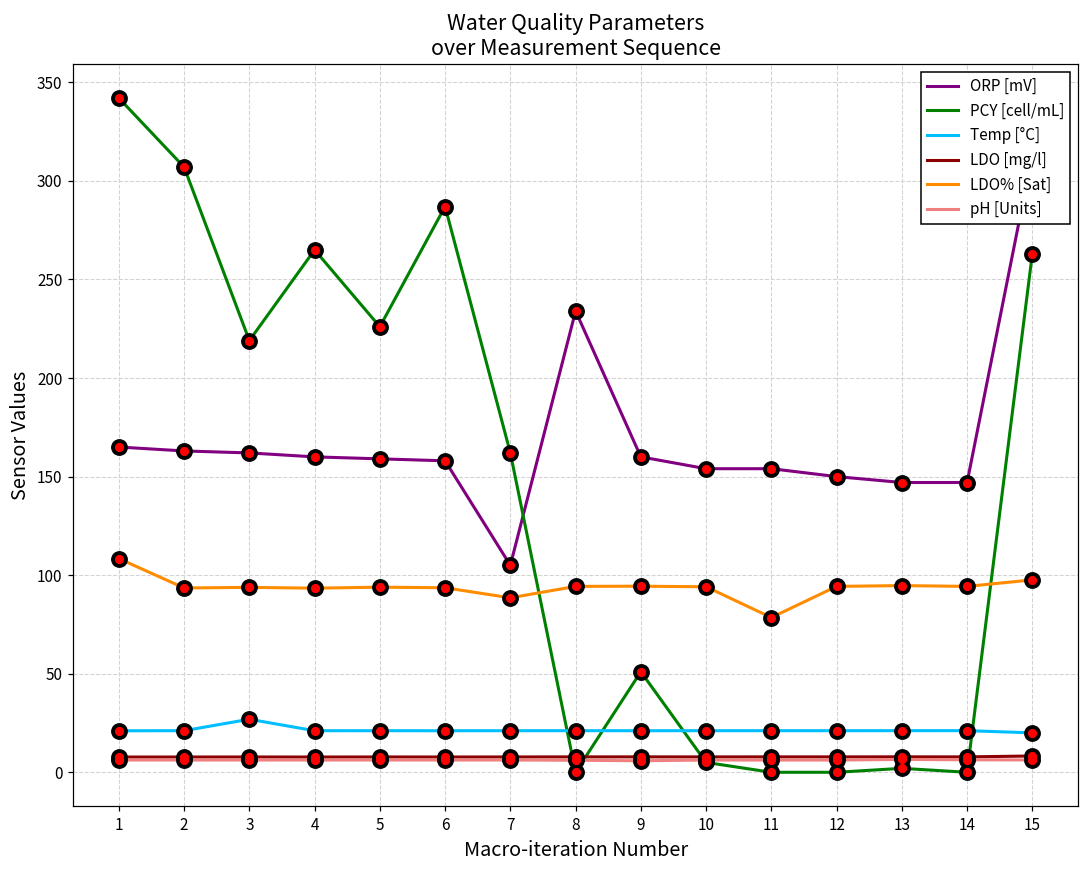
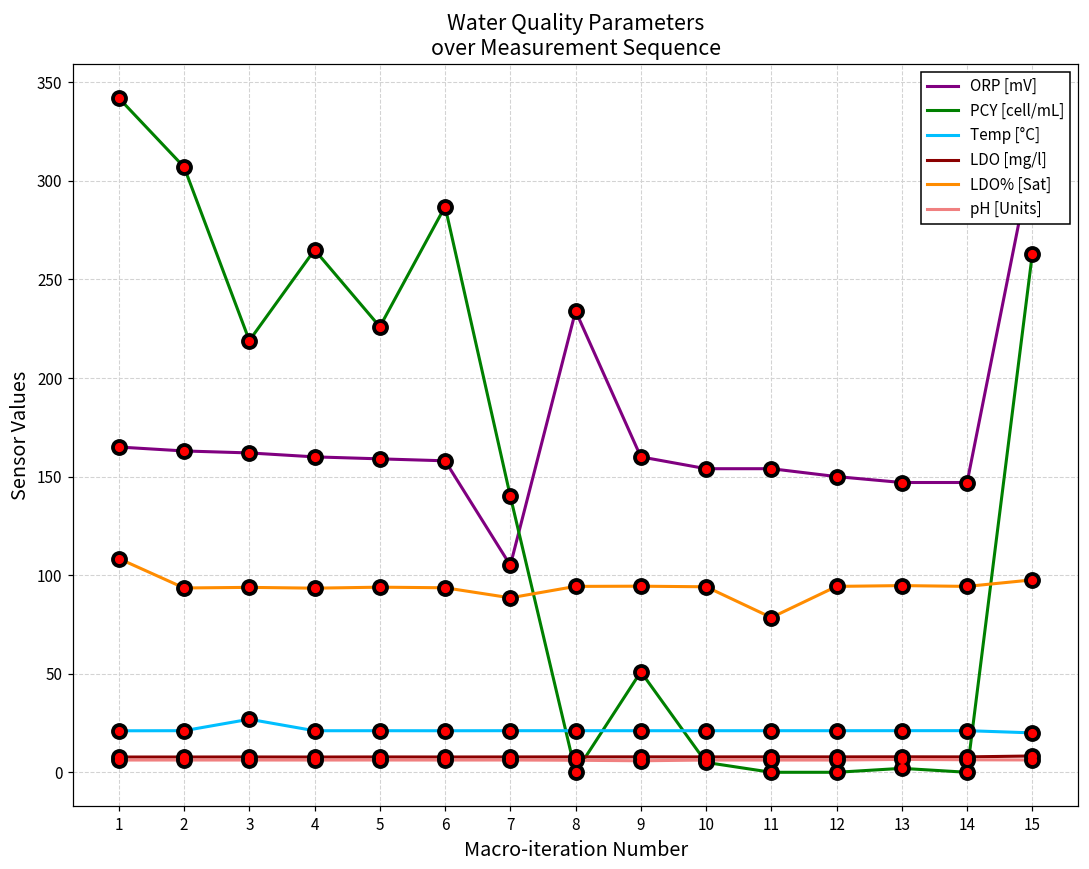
  {
    "ORP [mV]": {
      "1": 165,
      "2": 163,
      "3": 162,
      "4": 160,
      "5": 159,
      "6": 158,
      "7": 105,
      "8": 234,
      "9": 160,
      "10": 154,
      "11": 154,
      "12": 150,
      "13": 147,
      "14": 147
    },
    "PCY [cell/mL]": {
      "1": 342,
      "2": 307,
      "3": 219,
      "4": 265,
      "5": 226,
      "6": 287,
-     "7": 162,
+     "7": 140,
      "8": 0,
      "9": 51,
      "11": 0,
      "12": 0,
      "13": 2,
      "14": 0,
      "15": 263
    },
    "Temp [°C]": {
      "1": 21,
      "2": 21,
      "3": 27,
      "4": 21,
      "5": 21,
      "6": 21,
      "7": 21,
      "8": 21,
      "9": 21,
      "10": 21,
      "11": 21,
      "12": 21,
      "13": 21,
      "14": 21,
      "15": 20
    },
    "LDO [mg/l]": {
      "1": 8,
      "2": 8,
      "3": 8,
      "4": 8,
      "5": 8,
      "6": 8,
      "7": 8,
      "8": 8,
      "9": 8,
      "10": 8,
      "11": 8,
      "12": 8,
      "14": 8,
      "15": 8
    },
    "LDO% [Sat]": {
      "1": 108,
      "2": 94,
      "3": 94,
      "4": 93,
      "5": 94,
      "6": 94,
      "7": 89,
      "8": 94,
      "9": 94,
      "10": 94,
      "11": 79,
      "12": 94,
      "13": 95,
      "14": 94,
      "15": 98
    },
    "pH [Units]": {
      "1": 6,
      "2": 6,
      "3": 6,
      "4": 6,
      "5": 6,
      "6": 6,
      "7": 6,
      "8": 6,
      "9": 6,
      "11": 6,
      "12": 6,
      "14": 6,
      "15": 6
    }
  }
